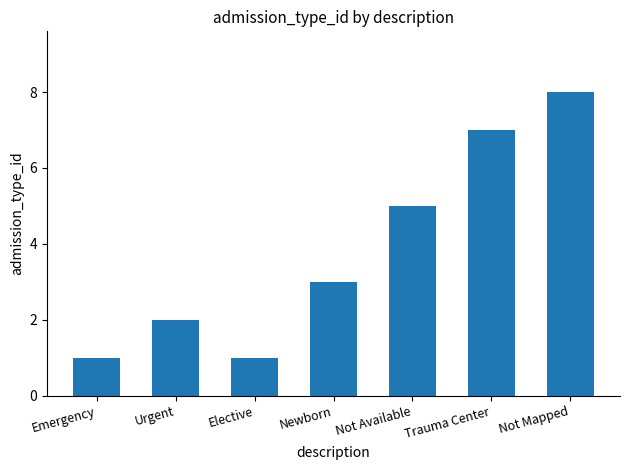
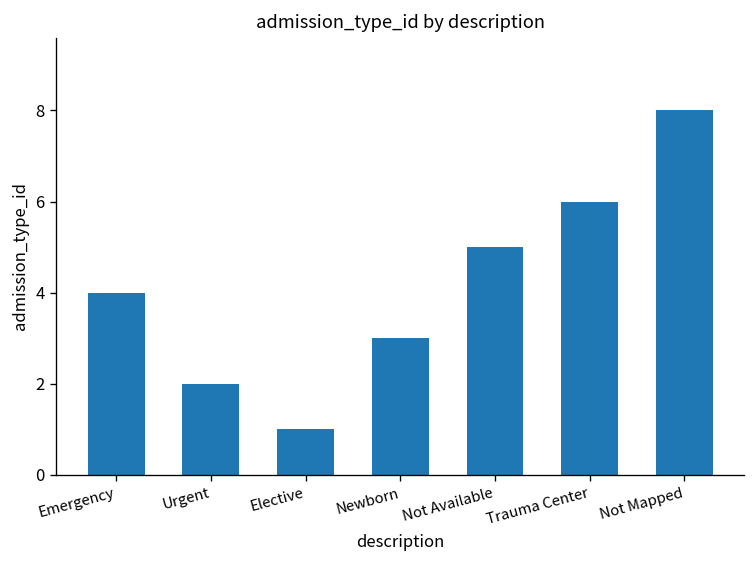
  {
-   "Emergency": 1,
+   "Emergency": 4,
    "Urgent": 2,
    "Elective": 1,
    "Newborn": 3,
    "Not Available": 5,
-   "Trauma Center": 7,
+   "Trauma Center": 6,
    "Not Mapped": 8
  }
